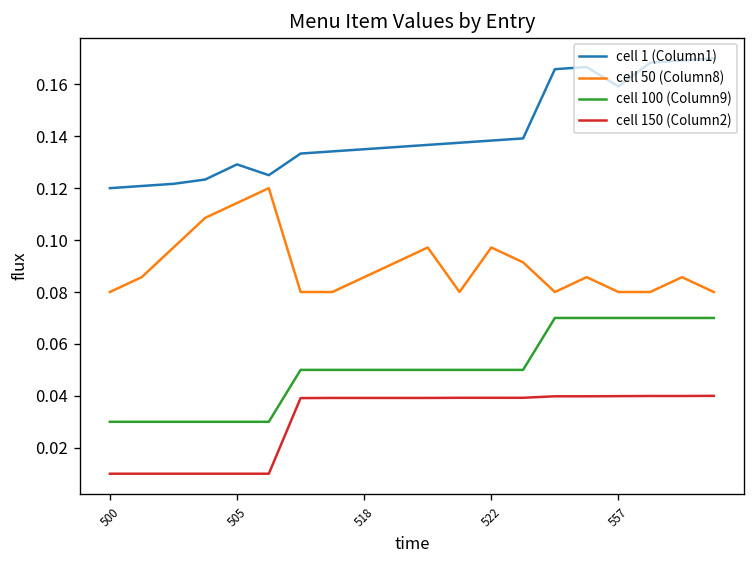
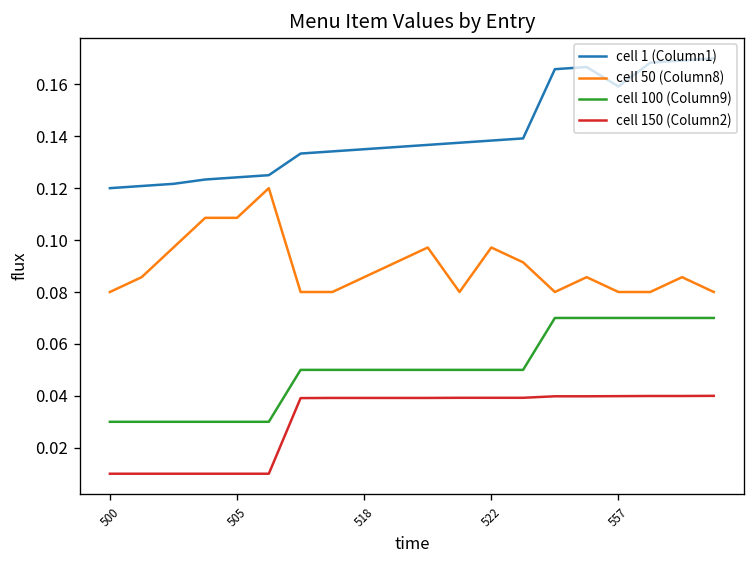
  {
    "cell 1 (Column1)": {
      "500": 0.120,
-     "505": 0.129,
+     "505": 0.124,
      "518": 0.135,
      "522": 0.138
    },
    "cell 50 (Column8)": {
      "500": 0.080,
-     "505": 0.114,
+     "505": 0.109,
      "518": 0.086,
      "522": 0.097,
      "557": 0.080
    },
    "cell 100 (Column9)": {
      "500": 0.030,
      "505": 0.030,
      "518": 0.050,
      "522": 0.050,
      "557": 0.070
    },
    "cell 150 (Column2)": {
      "500": 0.010,
      "505": 0.010,
      "518": 0.039,
      "522": 0.039,
      "557": 0.040
    }
  }
